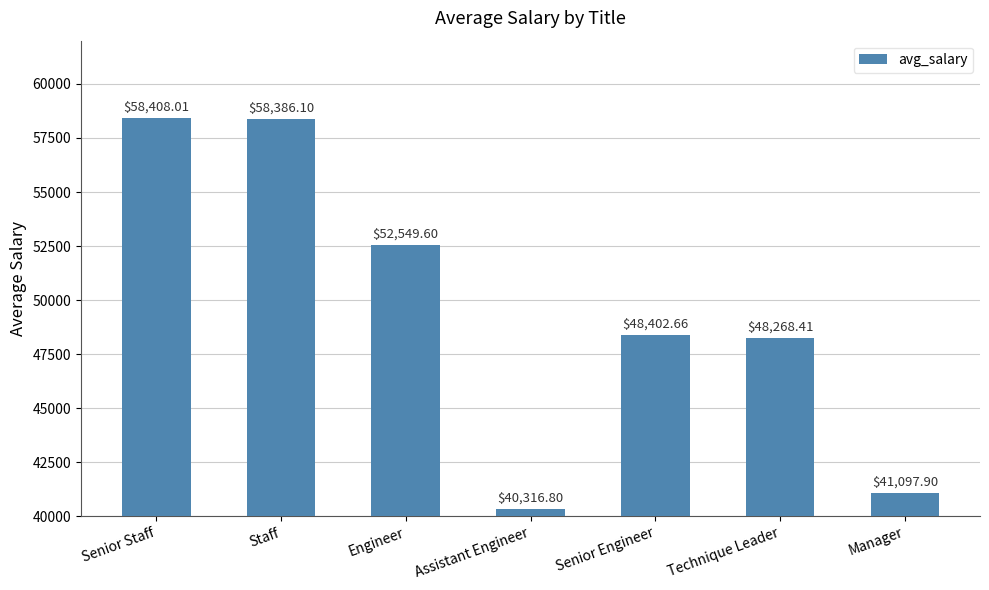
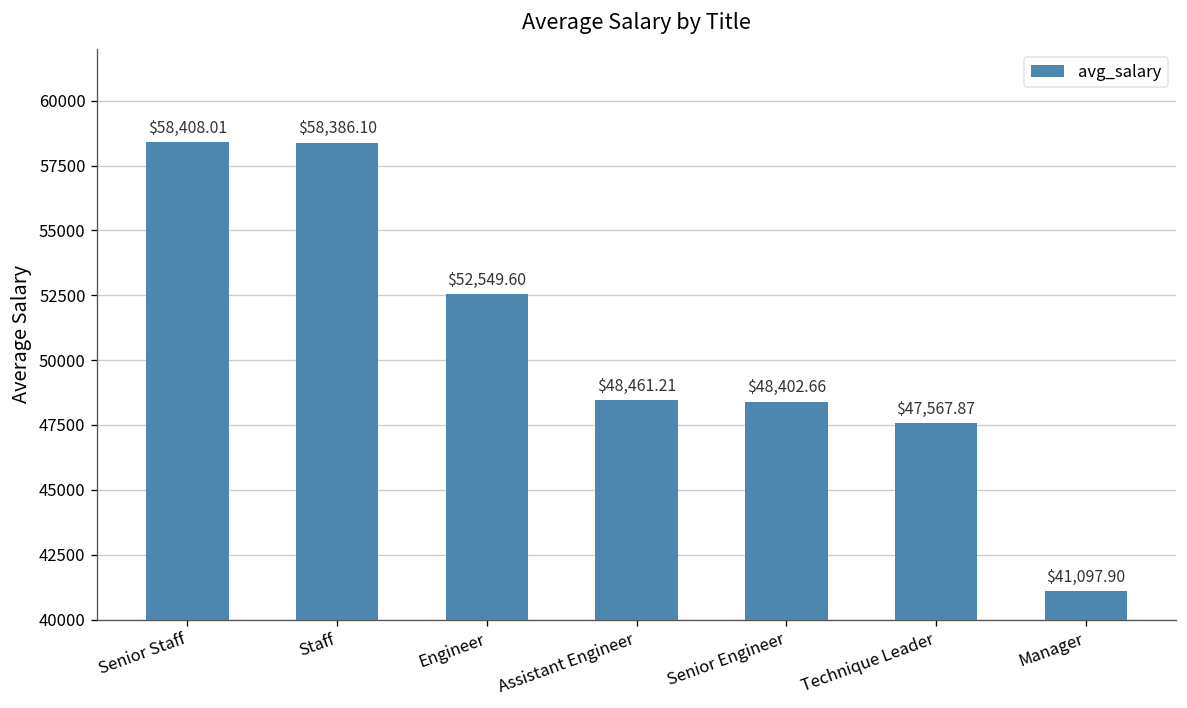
  {
    "Senior Staff": "$58,408.01",
    "Staff": "$58,386.10",
    "Engineer": "$52,549.60",
-   "Assistant Engineer": "$40,316.80",
+   "Assistant Engineer": "$48,461.21",
    "Senior Engineer": "$48,402.66",
-   "Technique Leader": "$48,268.41",
+   "Technique Leader": "$47,567.87",
    "Manager": "$41,097.90"
  }
